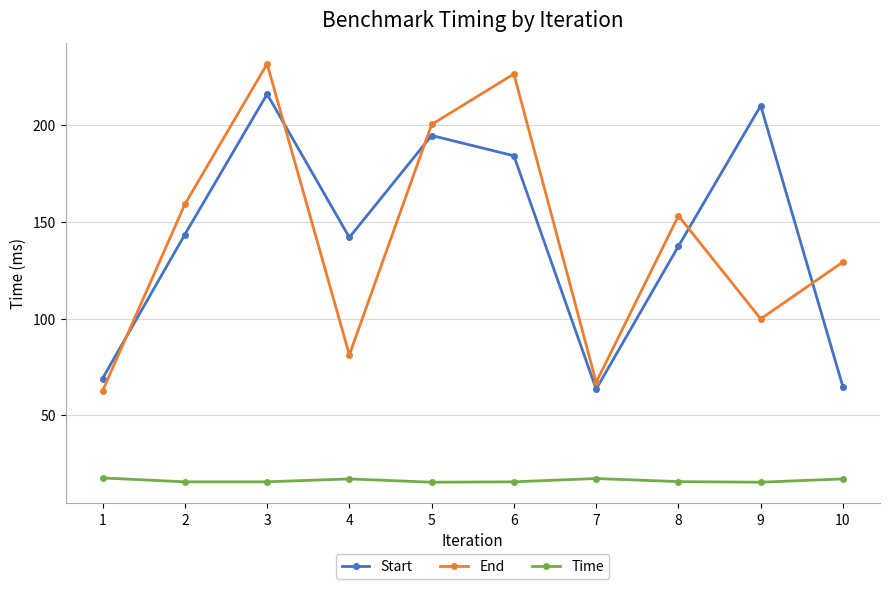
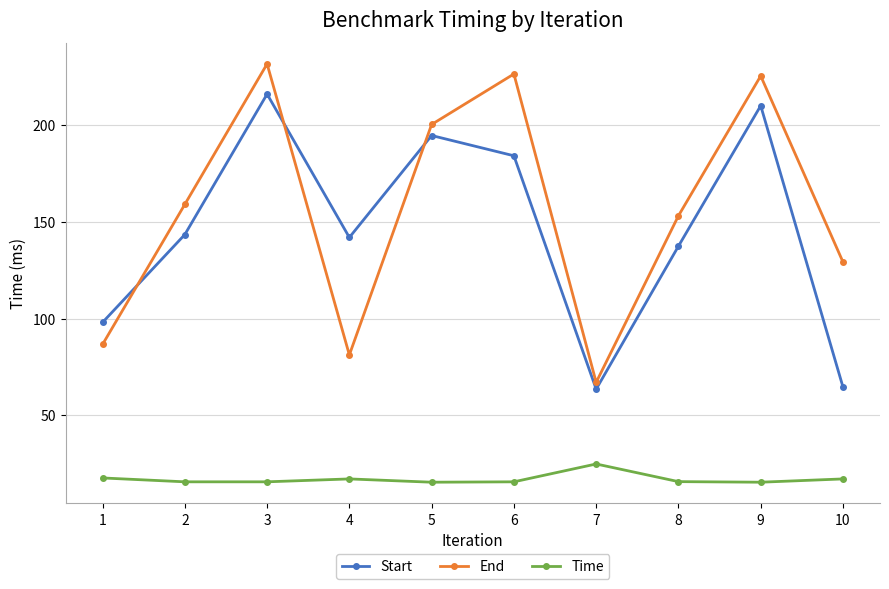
  {
    "Start": {
-     "1": 69,
+     "1": 98,
      "2": 143,
      "3": 216,
      "4": 142,
      "5": 195,
      "6": 184,
      "7": 64,
      "8": 137,
      "9": 210,
      "10": 65
    },
    "End": {
-     "1": 63,
+     "1": 87,
      "2": 159,
      "3": 232,
      "4": 81,
      "5": 200,
      "6": 226,
      "7": 67,
      "8": 153,
-     "9": 100,
+     "9": 225,
      "10": 129
    },
    "Time": {
      "1": 18,
      "2": 16,
      "3": 16,
      "4": 17,
      "5": 15,
      "6": 16,
-     "7": 17,
+     "7": 25,
      "8": 16,
      "9": 15,
      "10": 17
    }
  }
